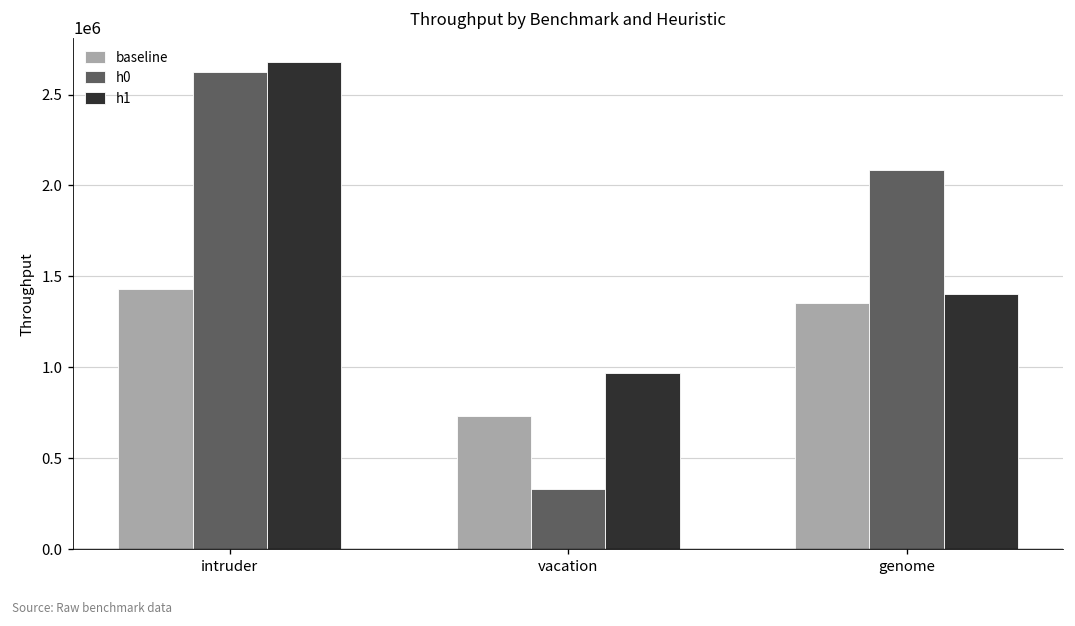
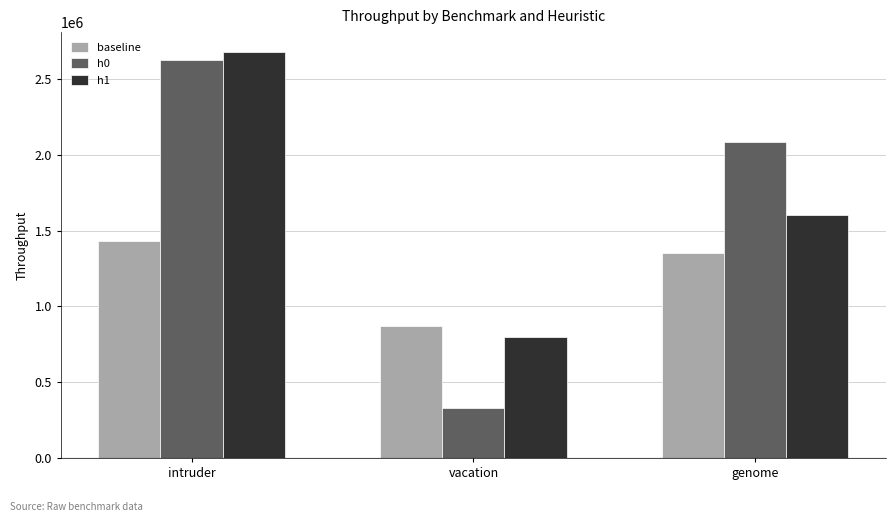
  {
    "baseline": {
      "intruder": 1430000,
-     "vacation": 730000,
+     "vacation": 870000,
      "genome": 1350000
    },
    "h0": {
      "intruder": 2620000,
      "vacation": 330000,
      "genome": 2080000
    },
    "h1": {
      "intruder": 2680000,
-     "vacation": 970000,
-     "genome": 1400000
+     "vacation": 800000,
+     "genome": 1600000
    }
  }
